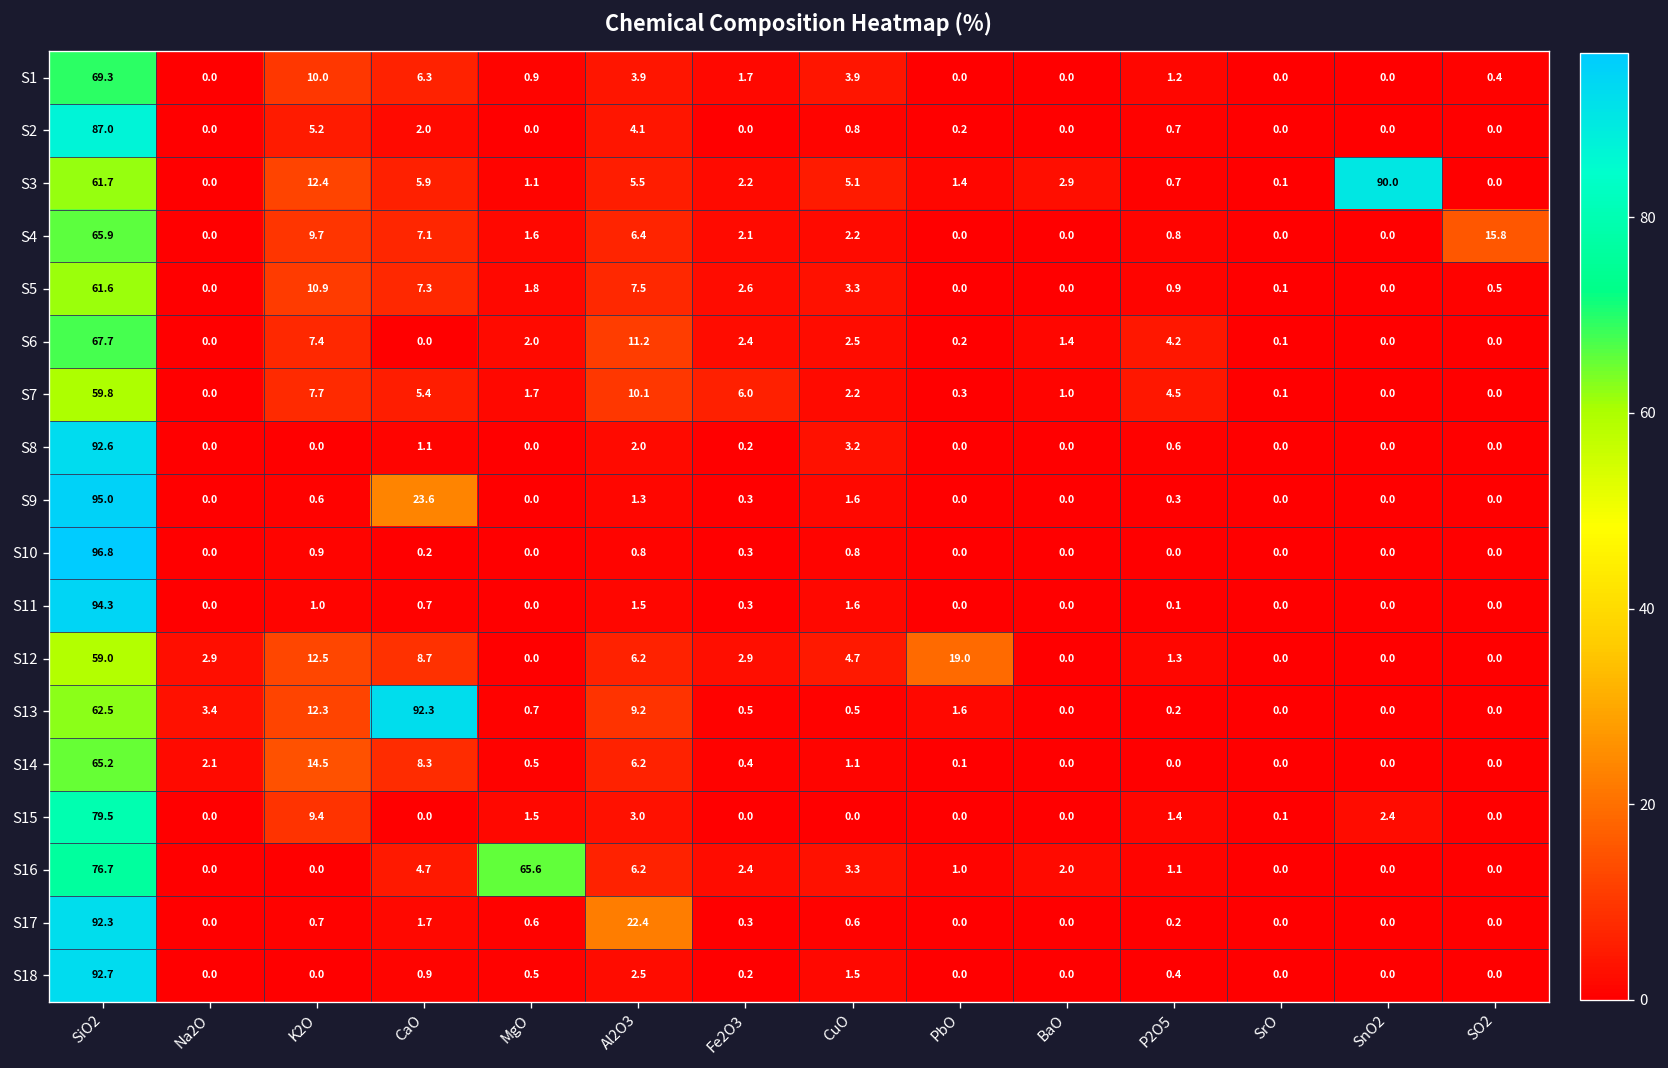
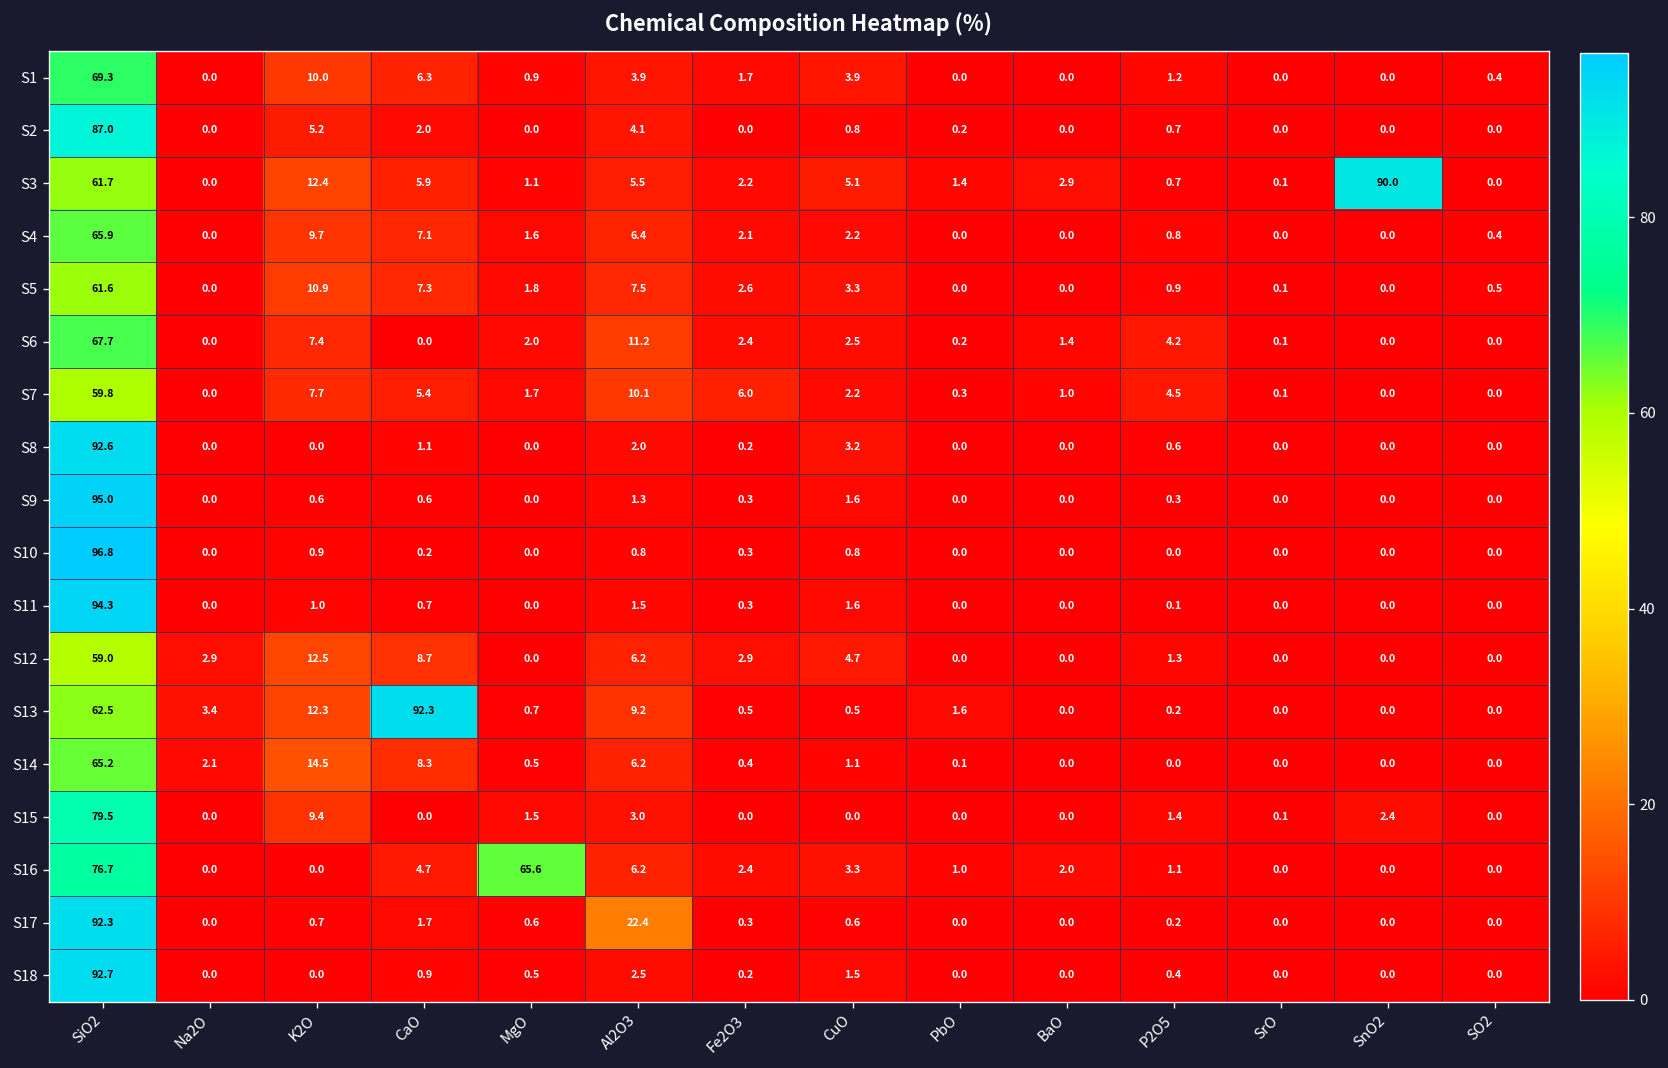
  {
    "S4": {
      "SiO2": 65.9,
      "Na2O": 0.0,
      "K2O": 9.7,
      "CaO": 7.1,
      "MgO": 1.6,
      "Al2O3": 6.4,
      "Fe2O3": 2.1,
      "CuO": 2.2,
      "PbO": 0.0,
      "BaO": 0.0,
      "P2O5": 0.8,
      "SrO": 0.0,
      "SnO2": 0.0,
-     "SO2": 15.8
+     "SO2": 0.4
    },
    "S9": {
      "SiO2": 95.0,
      "Na2O": 0.0,
      "K2O": 0.6,
-     "CaO": 23.6,
+     "CaO": 0.6,
      "MgO": 0.0,
      "Al2O3": 1.3,
      "Fe2O3": 0.3,
      "CuO": 1.6,
      "PbO": 0.0,
      "BaO": 0.0,
      "P2O5": 0.3,
      "SrO": 0.0,
      "SnO2": 0.0,
      "SO2": 0.0
    },
    "S12": {
      "SiO2": 59.0,
      "Na2O": 2.9,
      "K2O": 12.5,
      "CaO": 8.7,
      "MgO": 0.0,
      "Al2O3": 6.2,
      "Fe2O3": 2.9,
      "CuO": 4.7,
-     "PbO": 19.0,
+     "PbO": 0.0,
      "BaO": 0.0,
      "P2O5": 1.3,
      "SrO": 0.0,
      "SnO2": 0.0,
      "SO2": 0.0
    }
  }
